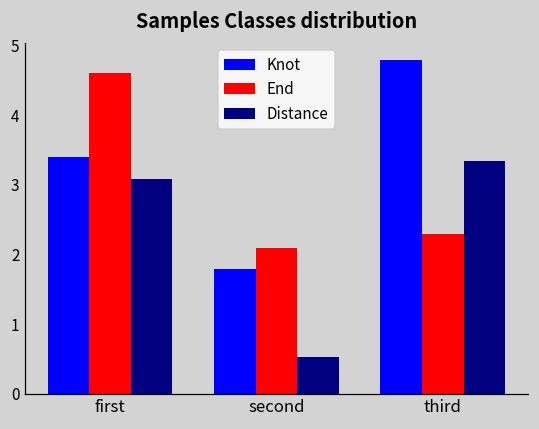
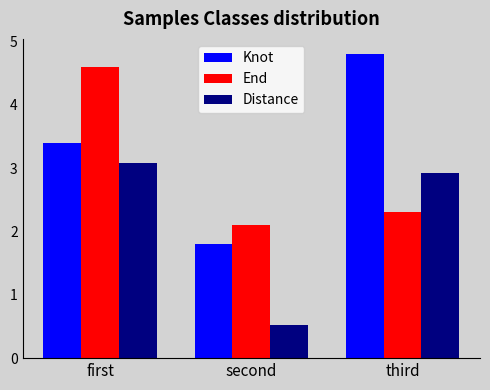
  {
    "Knot": {
      "first": 3.4,
      "second": 1.8,
      "third": 4.8
    },
    "End": {
      "first": 4.6,
      "second": 2.1,
      "third": 2.3
    },
    "Distance": {
      "first": 3.1,
      "second": 0.5,
-     "third": 3.4
+     "third": 2.9
    }
  }
